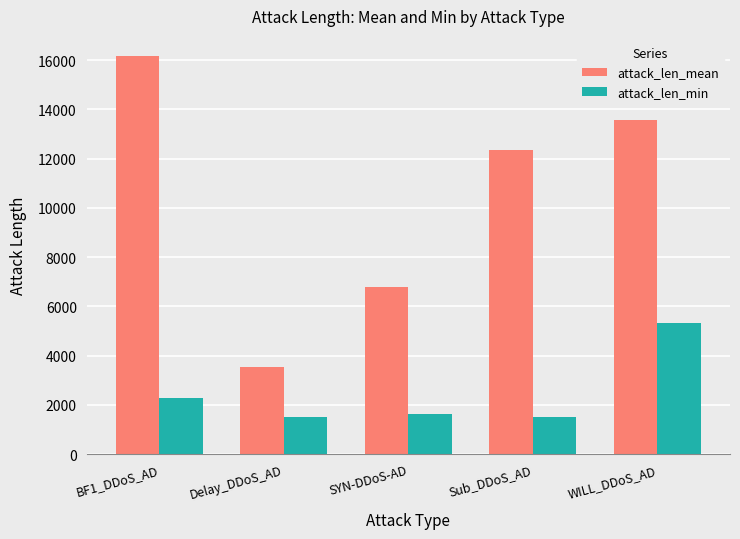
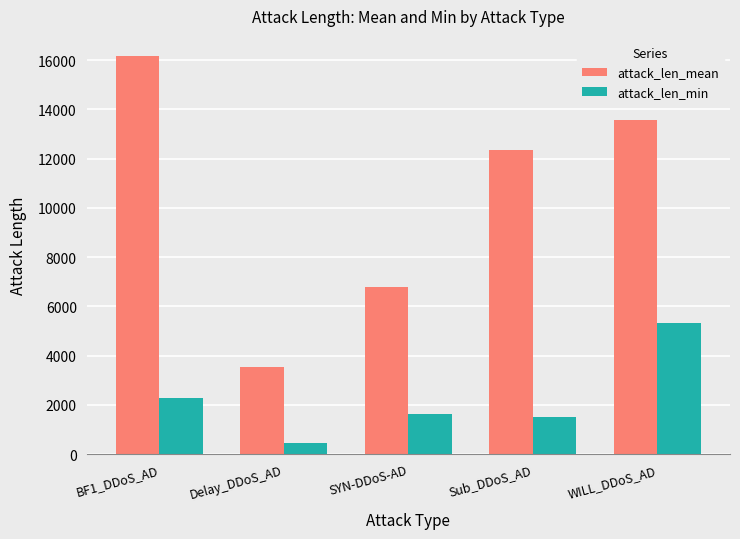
  {
    "attack_len_mean": {
      "BF1_DDoS_AD": 16200,
      "Delay_DDoS_AD": 3500,
      "SYN-DDoS-AD": 6800,
      "Sub_DDoS_AD": 12400,
      "WILL_DDoS_AD": 13600
    },
    "attack_len_min": {
      "BF1_DDoS_AD": 2300,
-     "Delay_DDoS_AD": 1500,
+     "Delay_DDoS_AD": 400,
      "SYN-DDoS-AD": 1600,
      "Sub_DDoS_AD": 1500,
      "WILL_DDoS_AD": 5300
    }
  }
